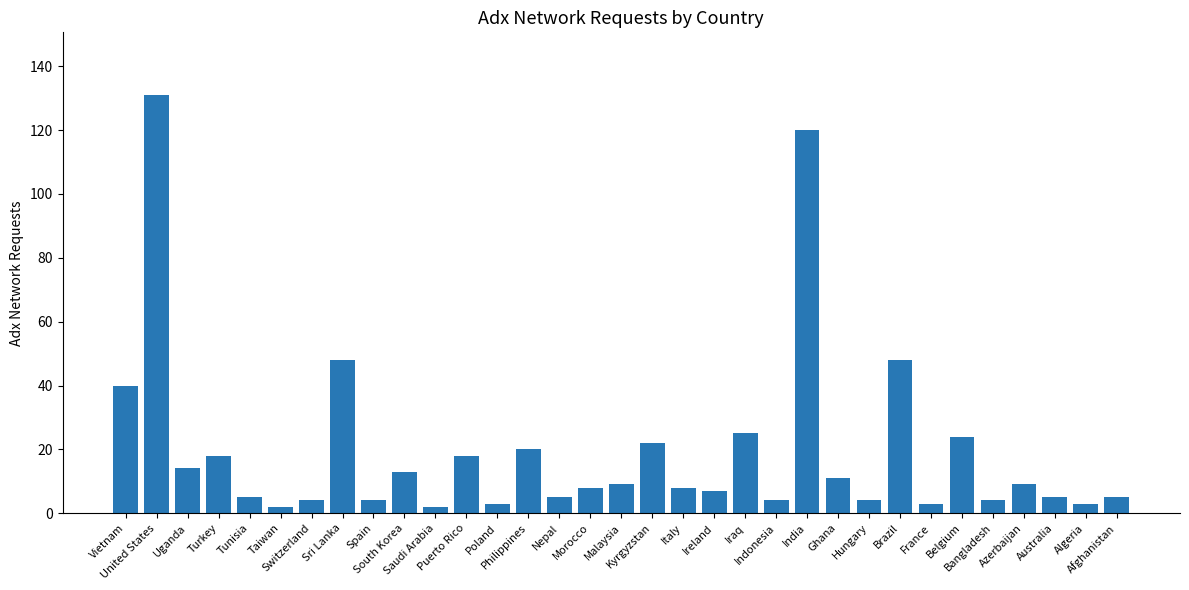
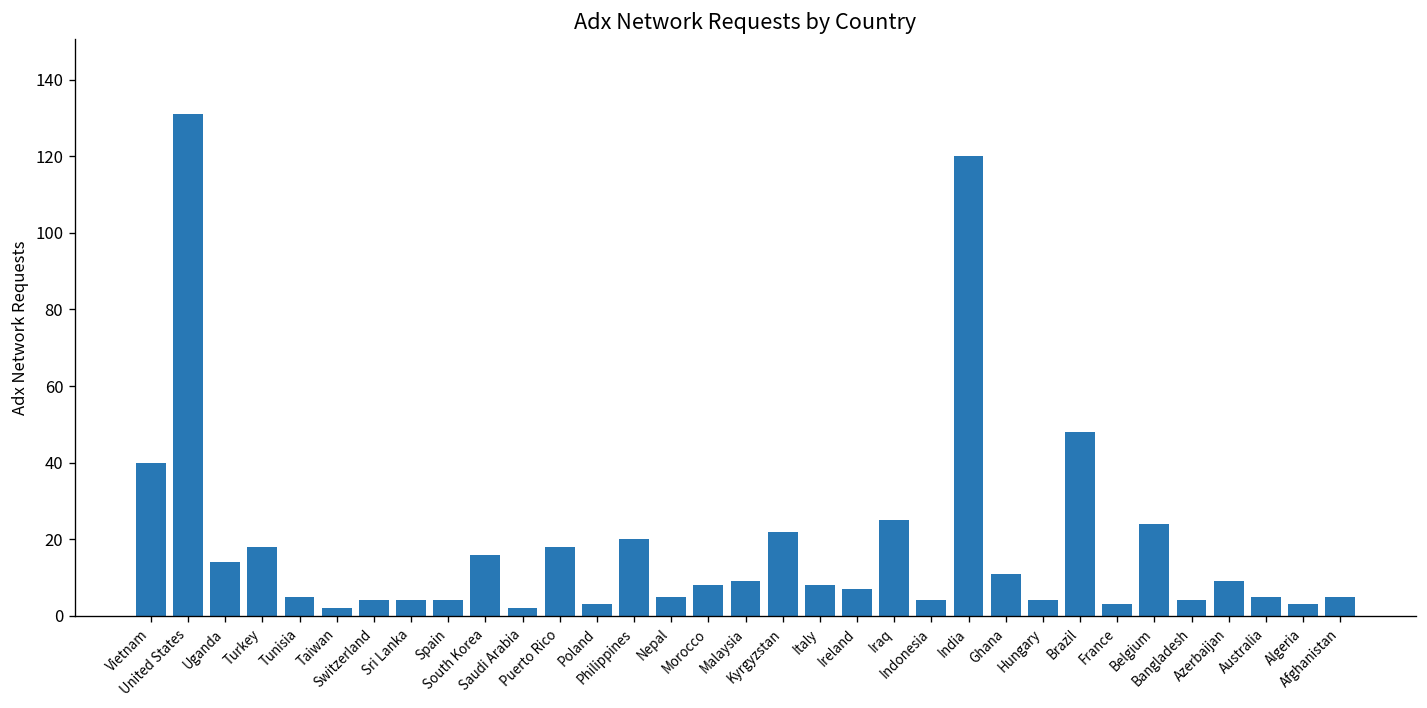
  {
    "Vietnam": 40,
    "United States": 131,
    "Uganda": 14,
    "Turkey": 18,
    "Tunisia": 5,
    "Taiwan": 2,
    "Switzerland": 4,
-   "Sri Lanka": 48,
+   "Sri Lanka": 4,
    "Spain": 4,
-   "South Korea": 13,
+   "South Korea": 16,
    "Saudi Arabia": 2,
    "Puerto Rico": 18,
    "Poland": 3,
    "Philippines": 20,
    "Nepal": 5,
    "Morocco": 8,
    "Malaysia": 9,
    "Kyrgyzstan": 22,
    "Italy": 8,
    "Ireland": 7,
    "Iraq": 25,
    "Indonesia": 4,
    "India": 120,
    "Ghana": 11,
    "Hungary": 4,
    "Brazil": 48,
    "France": 3,
    "Belgium": 24,
    "Bangladesh": 4,
    "Azerbaijan": 9,
    "Australia": 5,
    "Algeria": 3,
    "Afghanistan": 5
  }
